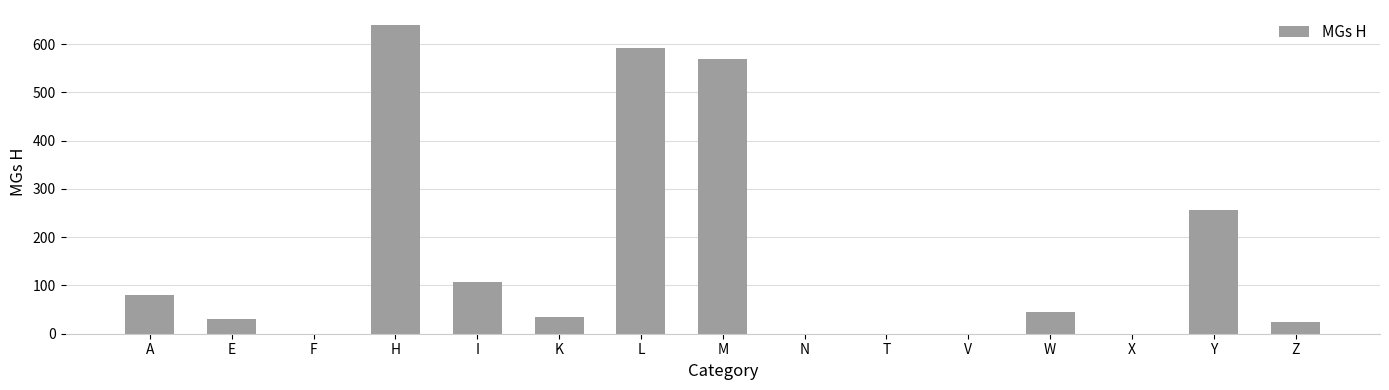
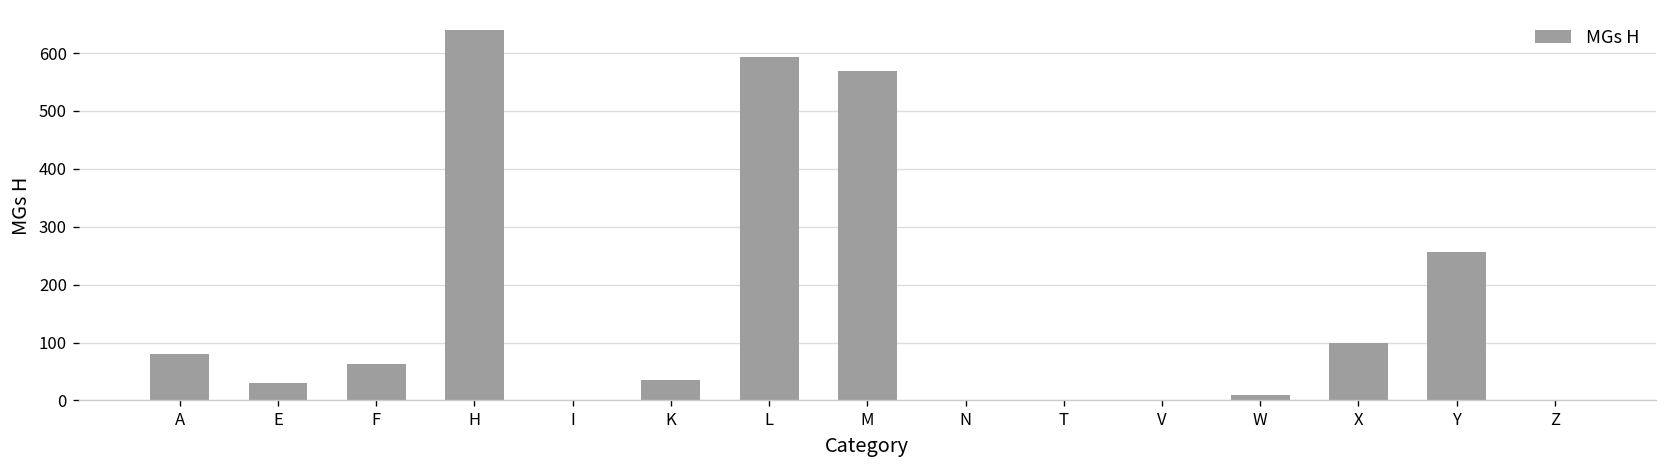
  {
    "A": 80,
    "E": 30,
-   "F": 0,
+   "F": 60,
    "H": 640,
-   "I": 110,
+   "I": 0,
    "K": 40,
    "L": 590,
    "M": 570,
    "N": 0,
    "T": 0,
    "V": 0,
-   "W": 50,
-   "X": 0,
+   "W": 10,
+   "X": 100,
    "Y": 260,
-   "Z": 20
+   "Z": 0
  }
